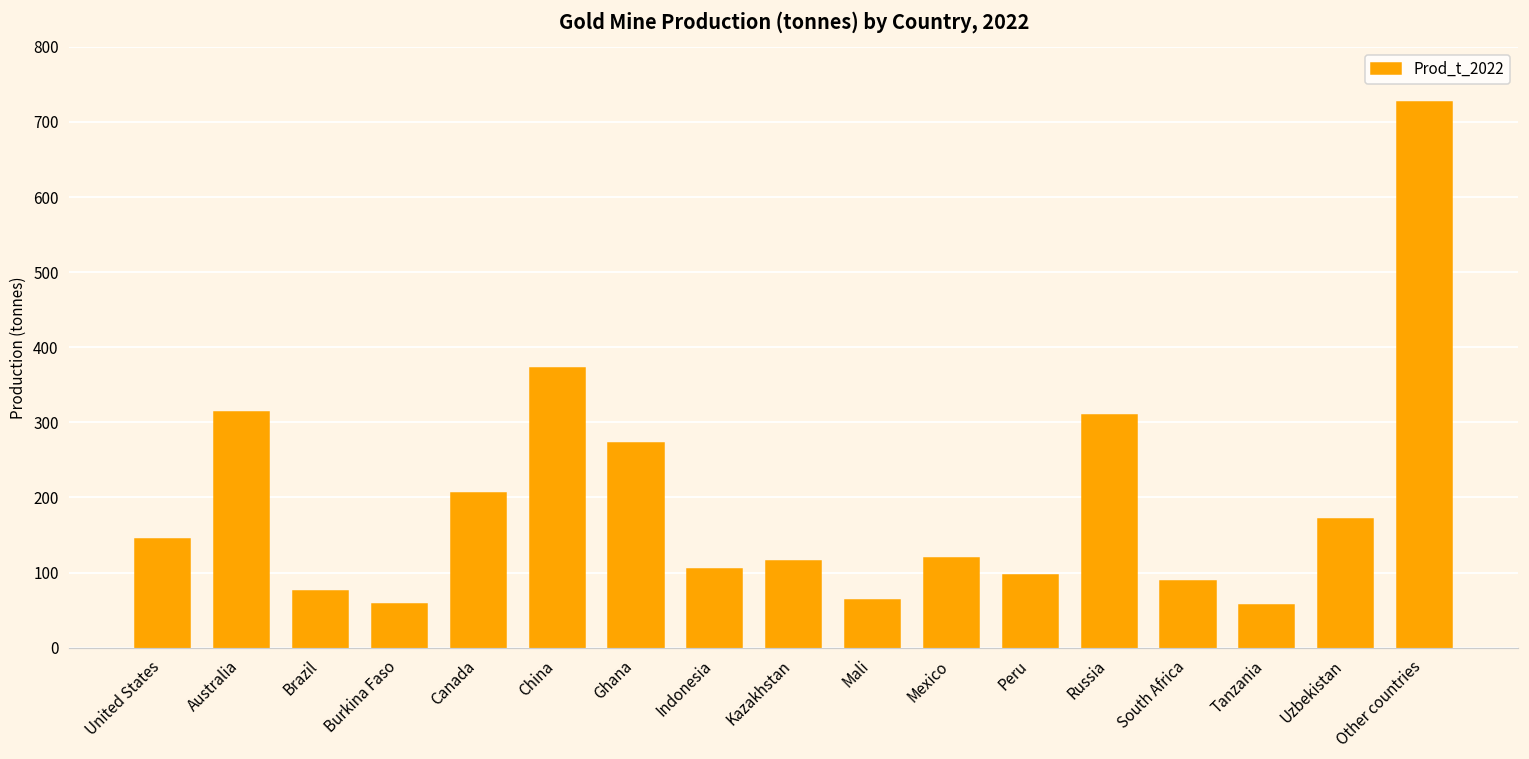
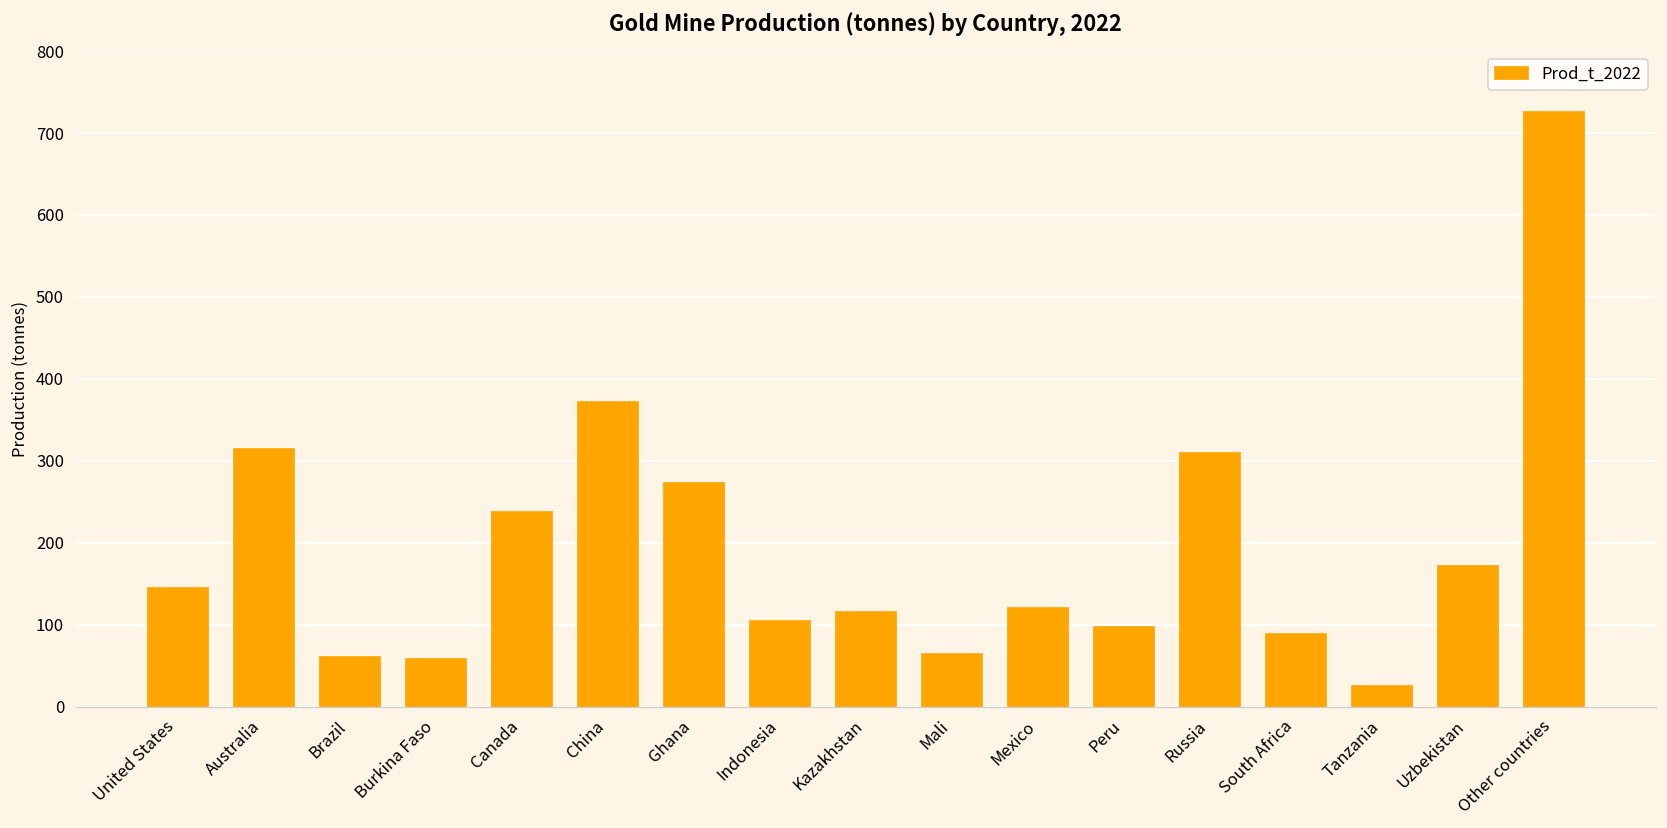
  {
    "United States": 150,
    "Australia": 310,
-   "Brazil": 80,
+   "Brazil": 60,
    "Burkina Faso": 60,
-   "Canada": 210,
+   "Canada": 240,
    "China": 370,
    "Ghana": 270,
    "Indonesia": 110,
    "Kazakhstan": 120,
    "Mali": 60,
    "Mexico": 120,
    "Peru": 100,
    "Russia": 310,
    "South Africa": 90,
-   "Tanzania": 60,
+   "Tanzania": 30,
    "Uzbekistan": 170,
    "Other countries": 730
  }
